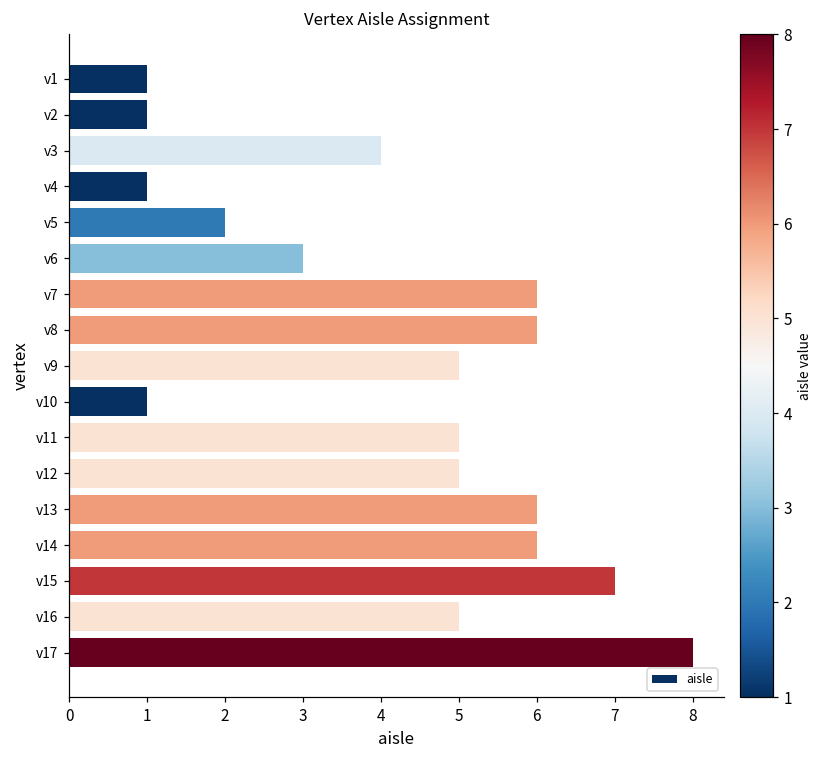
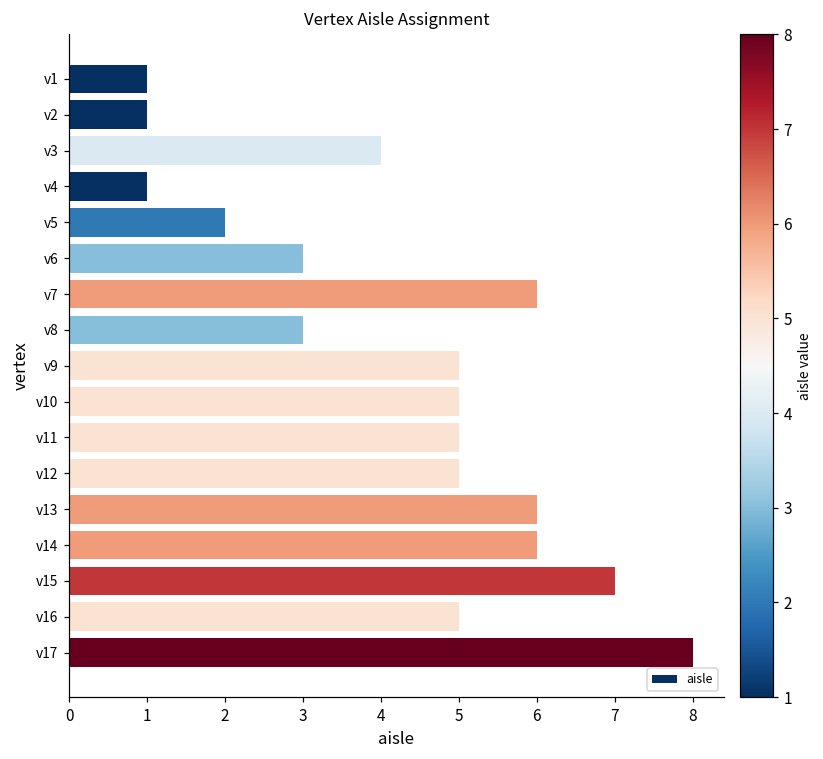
  {
    "v1": 1,
    "v2": 1,
    "v3": 4,
    "v4": 1,
    "v5": 2,
    "v6": 3,
    "v7": 6,
-   "v8": 6,
+   "v8": 3,
    "v9": 5,
-   "v10": 1,
+   "v10": 5,
    "v11": 5,
    "v12": 5,
    "v13": 6,
    "v14": 6,
    "v15": 7,
    "v16": 5,
    "v17": 8
  }
